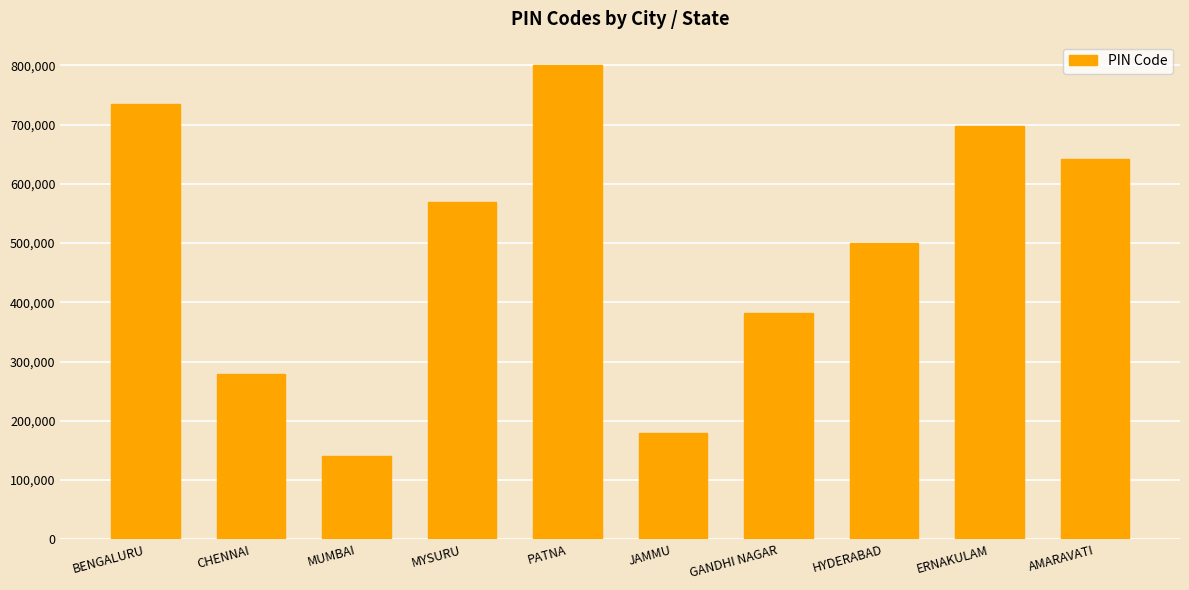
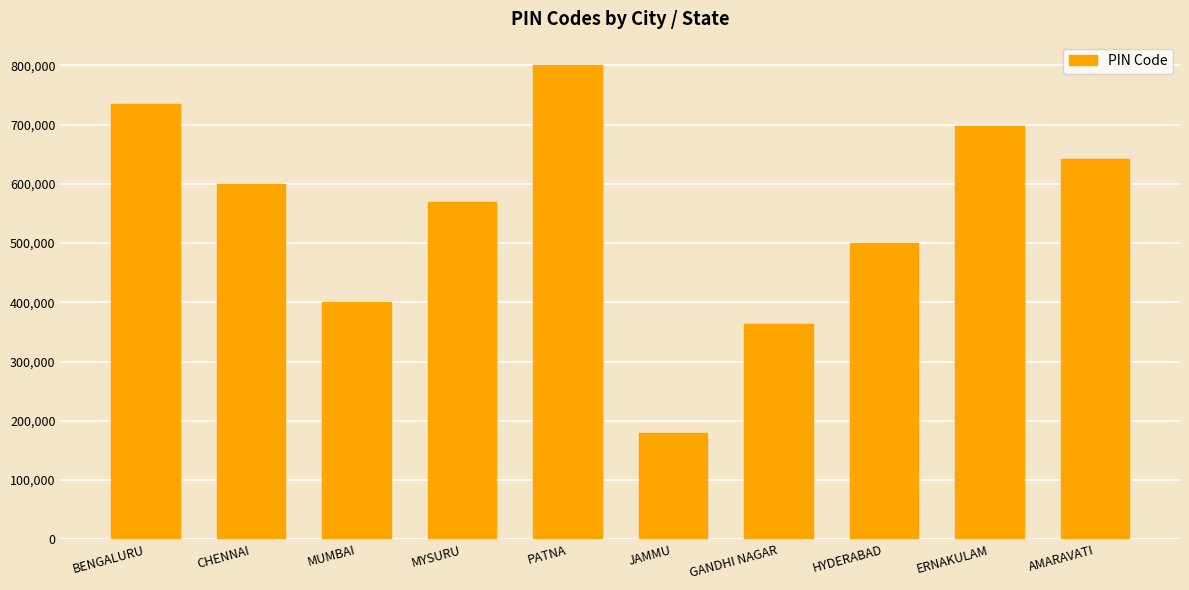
  {
    "BENGALURU": "730,000",
-   "CHENNAI": "280,000",
-   "MUMBAI": "140,000",
+   "CHENNAI": "600,000",
+   "MUMBAI": "400,000",
    "MYSURU": "570,000",
    "PATNA": "800,000",
    "JAMMU": "180,000",
-   "GANDHI NAGAR": "380,000",
+   "GANDHI NAGAR": "360,000",
    "HYDERABAD": "500,000",
    "ERNAKULAM": "700,000",
    "AMARAVATI": "640,000"
  }
